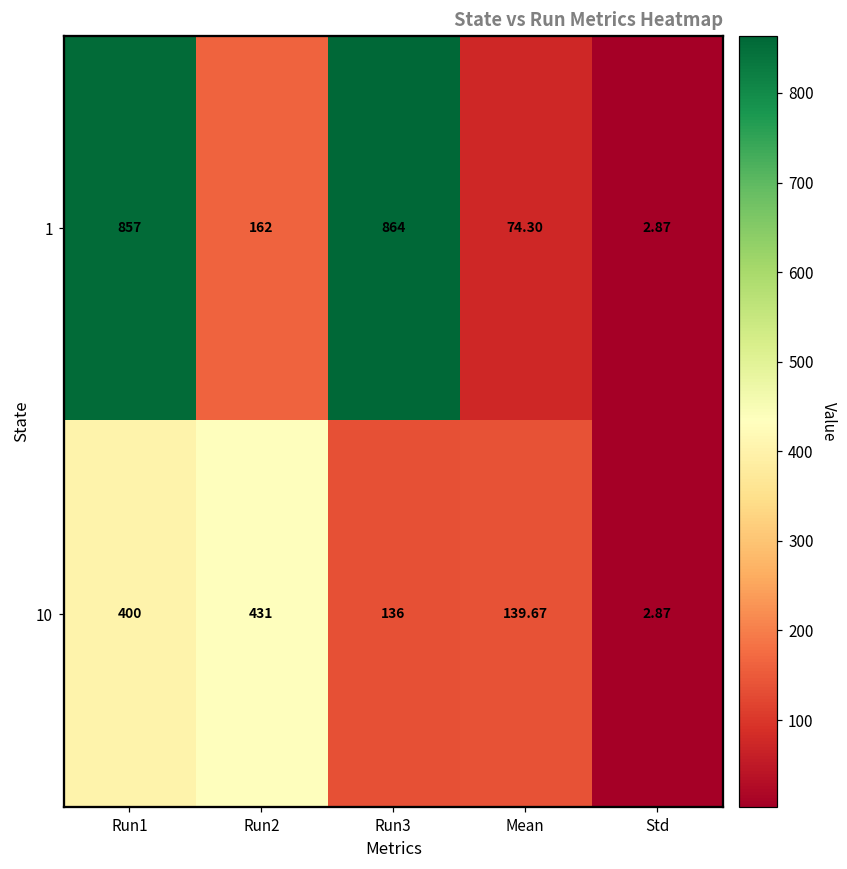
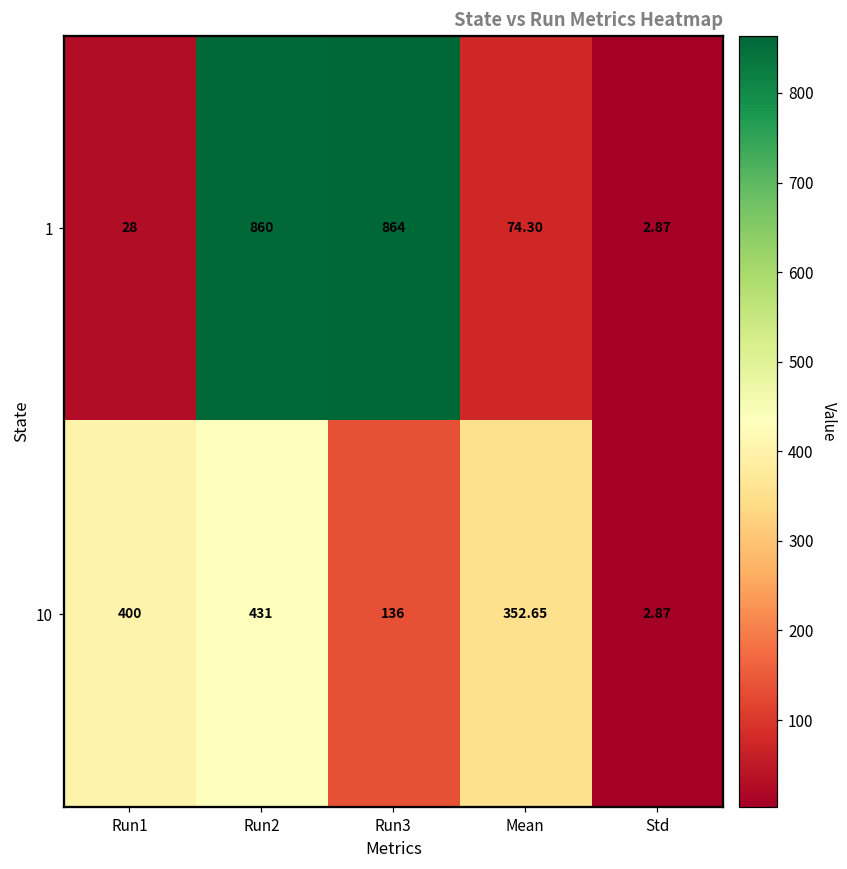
  {
    "1": {
-     "Run1": 857,
-     "Run2": 162,
+     "Run1": 28,
+     "Run2": 860,
      "Run3": 864,
      "Mean": 74.30,
      "Std": 2.87
    },
    "10": {
      "Run1": 400,
      "Run2": 431,
      "Run3": 136,
-     "Mean": 139.67,
+     "Mean": 352.65,
      "Std": 2.87
    }
  }
